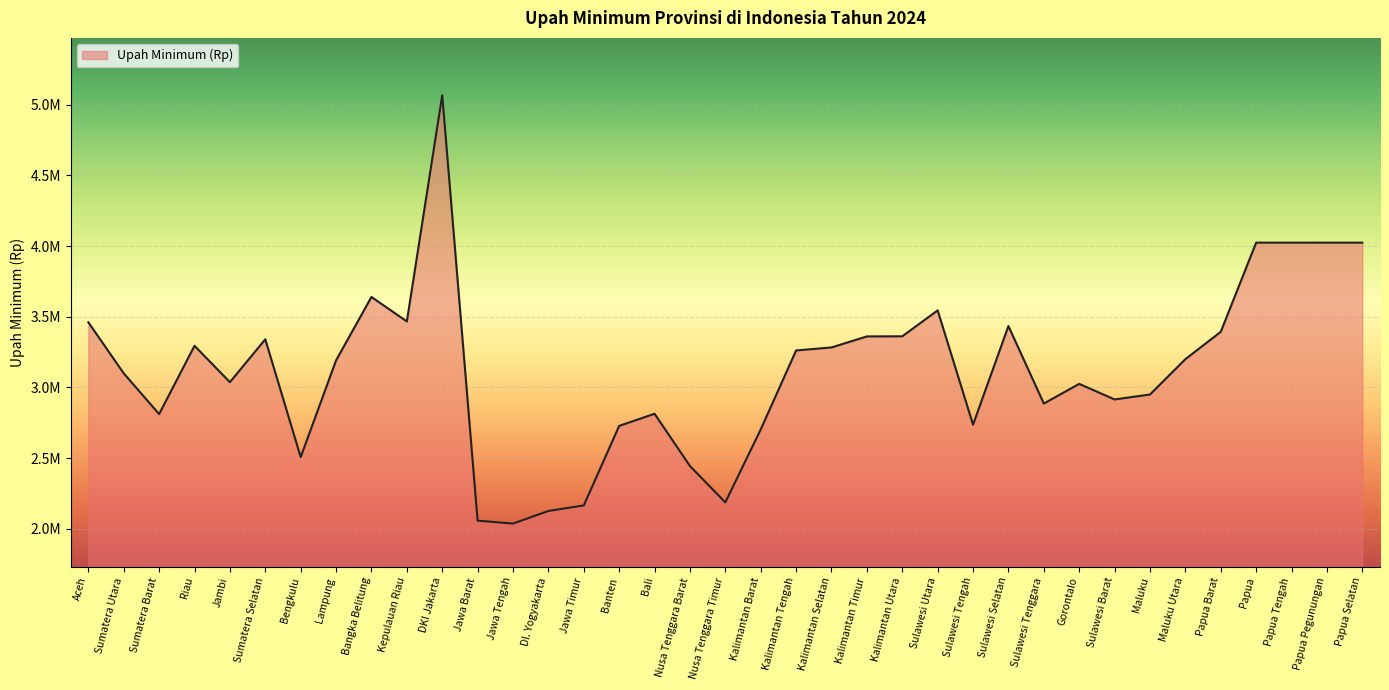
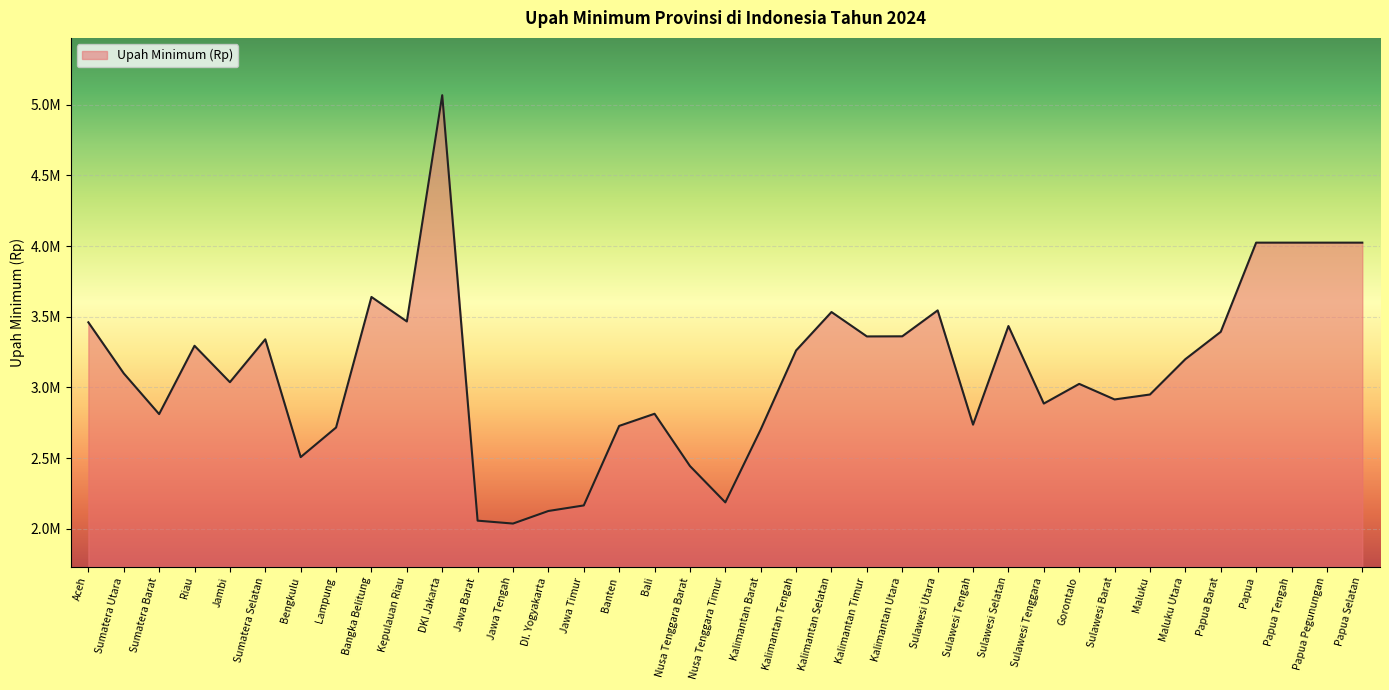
  {
    "Aceh": 3460000,
    "Sumatera Utara": 3100000,
    "Sumatera Barat": 2810000,
    "Riau": 3290000,
    "Jambi": 3040000,
    "Sumatera Selatan": 3340000,
    "Bengkulu": 2510000,
-   "Lampung": 3190000,
+   "Lampung": 2720000,
    "Bangka Belitung": 3640000,
    "Kepulauan Riau": 3470000,
    "DKI Jakarta": 5070000,
    "Jawa Barat": 2060000,
    "Jawa Tengah": 2040000,
    "DI. Yogyakarta": 2130000,
    "Jawa Timur": 2170000,
    "Banten": 2730000,
    "Bali": 2810000,
    "Nusa Tenggara Barat": 2440000,
    "Nusa Tenggara Timur": 2190000,
    "Kalimantan Barat": 2700000,
    "Kalimantan Tengah": 3260000,
-   "Kalimantan Selatan": 3280000,
+   "Kalimantan Selatan": 3530000,
    "Kalimantan Timur": 3360000,
    "Kalimantan Utara": 3360000,
    "Sulawesi Utara": 3550000,
    "Sulawesi Tengah": 2740000,
    "Sulawesi Selatan": 3430000,
    "Sulawesi Tenggara": 2890000,
    "Gorontalo": 3030000,
    "Sulawesi Barat": 2910000,
    "Maluku": 2950000,
    "Maluku Utara": 3200000,
    "Papua Barat": 3390000,
    "Papua": 4020000,
    "Papua Tengah": 4020000,
    "Papua Pegunungan": 4020000,
    "Papua Selatan": 4020000
  }
